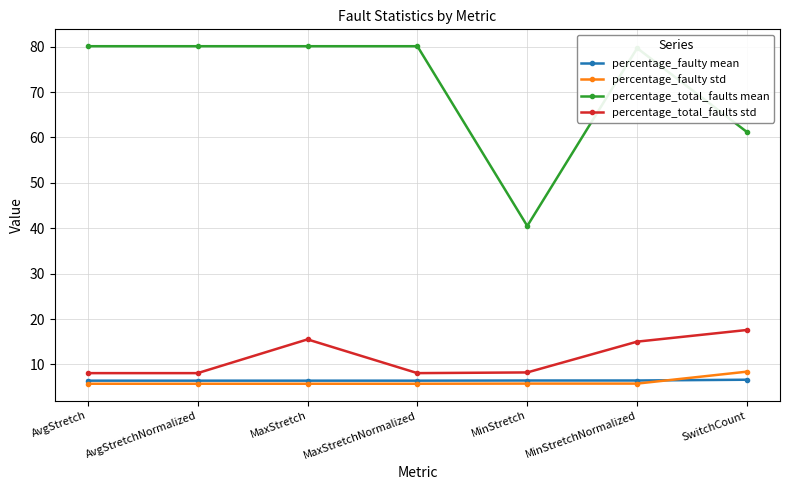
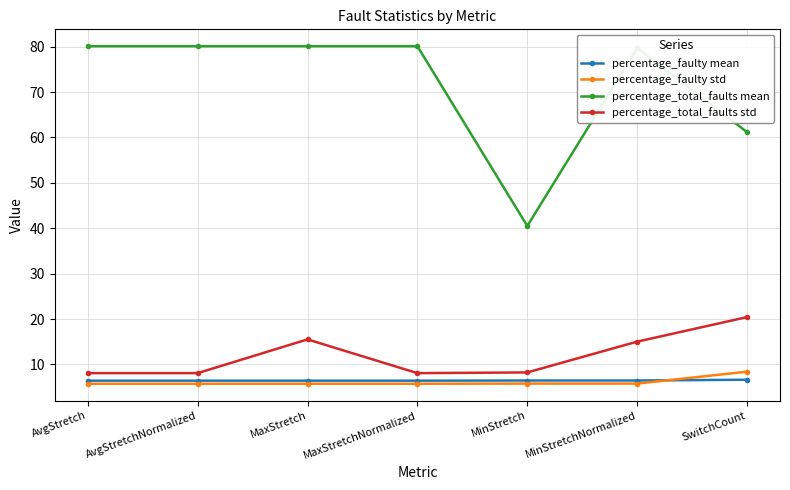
  {
    "percentage_faulty mean": {
      "AvgStretch": 6,
      "AvgStretchNormalized": 6,
      "MaxStretch": 6,
      "MaxStretchNormalized": 6,
      "MinStretch": 6,
      "MinStretchNormalized": 6,
      "SwitchCount": 7
    },
    "percentage_faulty std": {
      "AvgStretch": 6,
      "AvgStretchNormalized": 6,
      "MaxStretch": 6,
      "MaxStretchNormalized": 6,
      "MinStretch": 6,
      "MinStretchNormalized": 6,
      "SwitchCount": 8
    },
    "percentage_total_faults mean": {
      "AvgStretch": 80,
      "AvgStretchNormalized": 80,
      "MaxStretch": 80,
      "MaxStretchNormalized": 80,
      "MinStretch": 40,
      "SwitchCount": 61
    },
    "percentage_total_faults std": {
      "AvgStretch": 8,
      "AvgStretchNormalized": 8,
      "MaxStretch": 16,
      "MaxStretchNormalized": 8,
      "MinStretch": 8,
      "MinStretchNormalized": 15,
-     "SwitchCount": 18
+     "SwitchCount": 20
    }
  }
